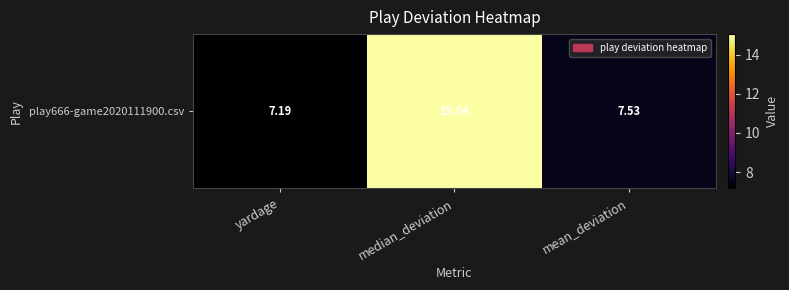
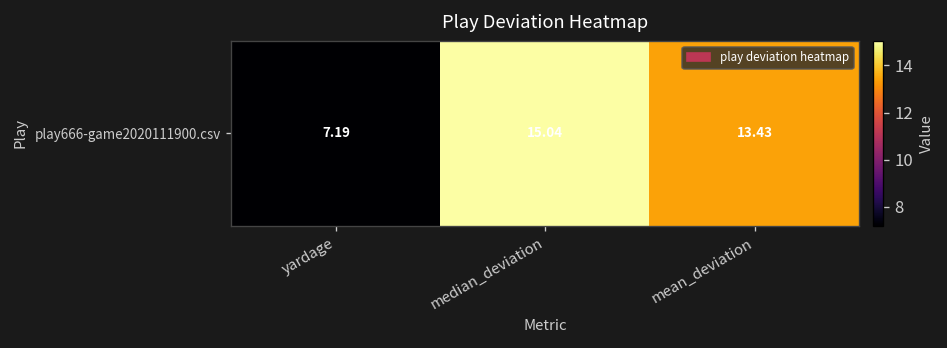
  {
    "play666-game2020111900.csv": {
      "yardage": 7.19,
      "median_deviation": 15.04,
-     "mean_deviation": 7.53
+     "mean_deviation": 13.43
    }
  }
